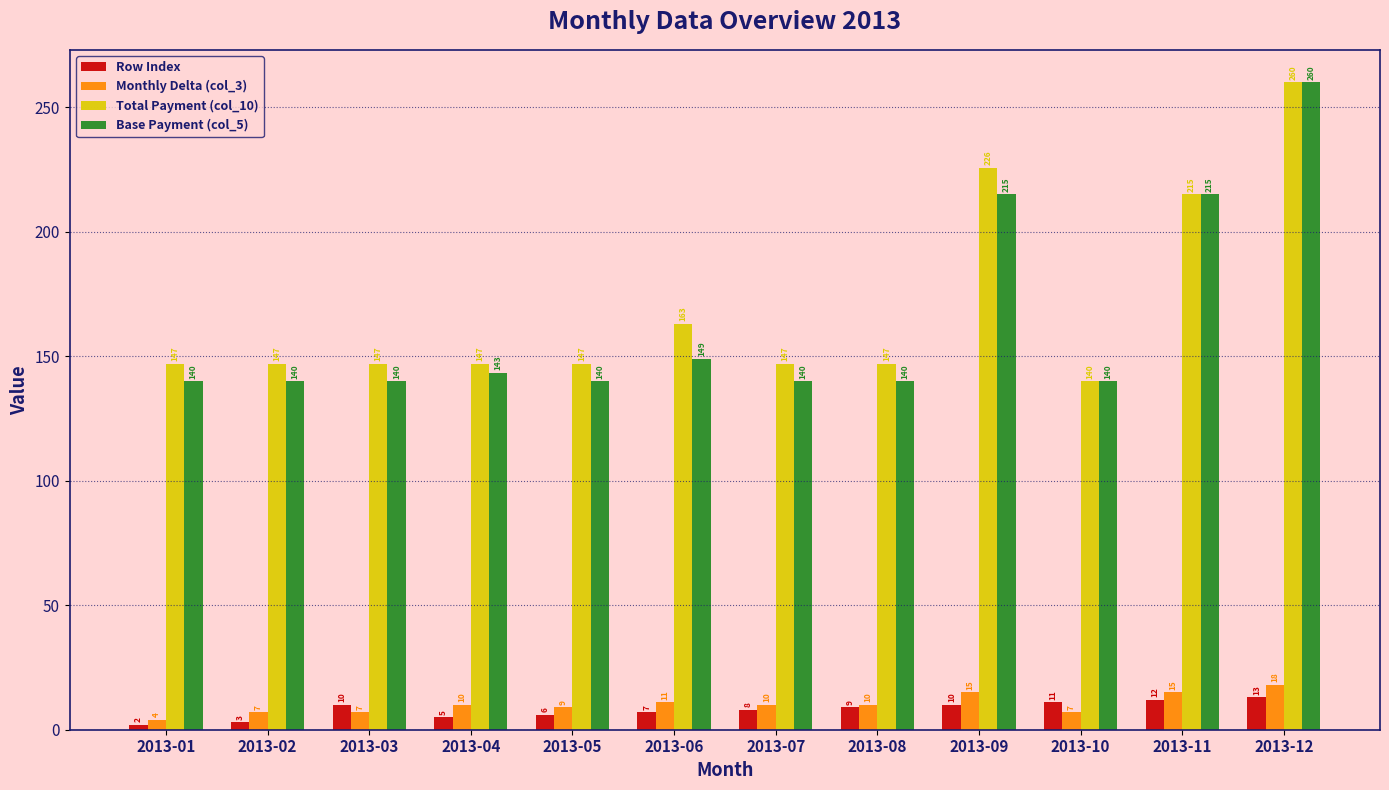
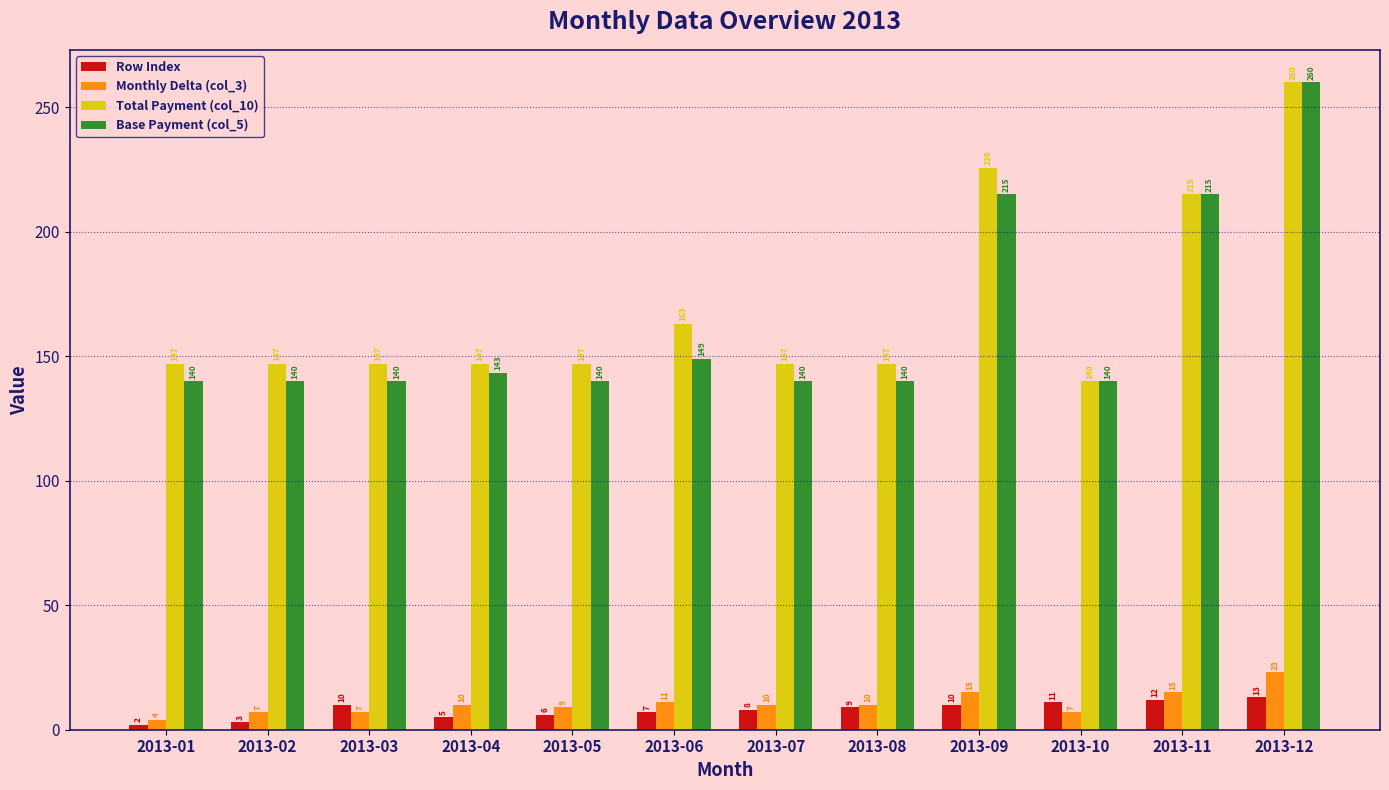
  {
    "Row Index": {
      "2013-01": 2,
      "2013-02": 3,
      "2013-03": 10,
      "2013-04": 5,
      "2013-05": 6,
      "2013-06": 7,
      "2013-07": 8,
      "2013-08": 9,
      "2013-09": 10,
      "2013-10": 11,
      "2013-11": 12,
      "2013-12": 13
    },
    "Monthly Delta (col_3)": {
      "2013-01": 4,
      "2013-02": 7,
      "2013-03": 7,
      "2013-04": 10,
      "2013-05": 9,
      "2013-06": 11,
      "2013-07": 10,
      "2013-08": 10,
      "2013-09": 15,
      "2013-10": 7,
      "2013-11": 15,
-     "2013-12": 18
+     "2013-12": 23
    },
    "Total Payment (col_10)": {
      "2013-01": 147,
      "2013-02": 147,
      "2013-03": 147,
      "2013-04": 147,
      "2013-05": 147,
      "2013-06": 163,
      "2013-07": 147,
      "2013-08": 147,
      "2013-09": 226,
      "2013-10": 140,
      "2013-11": 215,
      "2013-12": 260
    },
    "Base Payment (col_5)": {
      "2013-01": 140,
      "2013-02": 140,
      "2013-03": 140,
      "2013-04": 143,
      "2013-05": 140,
      "2013-06": 149,
      "2013-07": 140,
      "2013-08": 140,
      "2013-09": 215,
      "2013-10": 140,
      "2013-11": 215,
      "2013-12": 260
    }
  }
